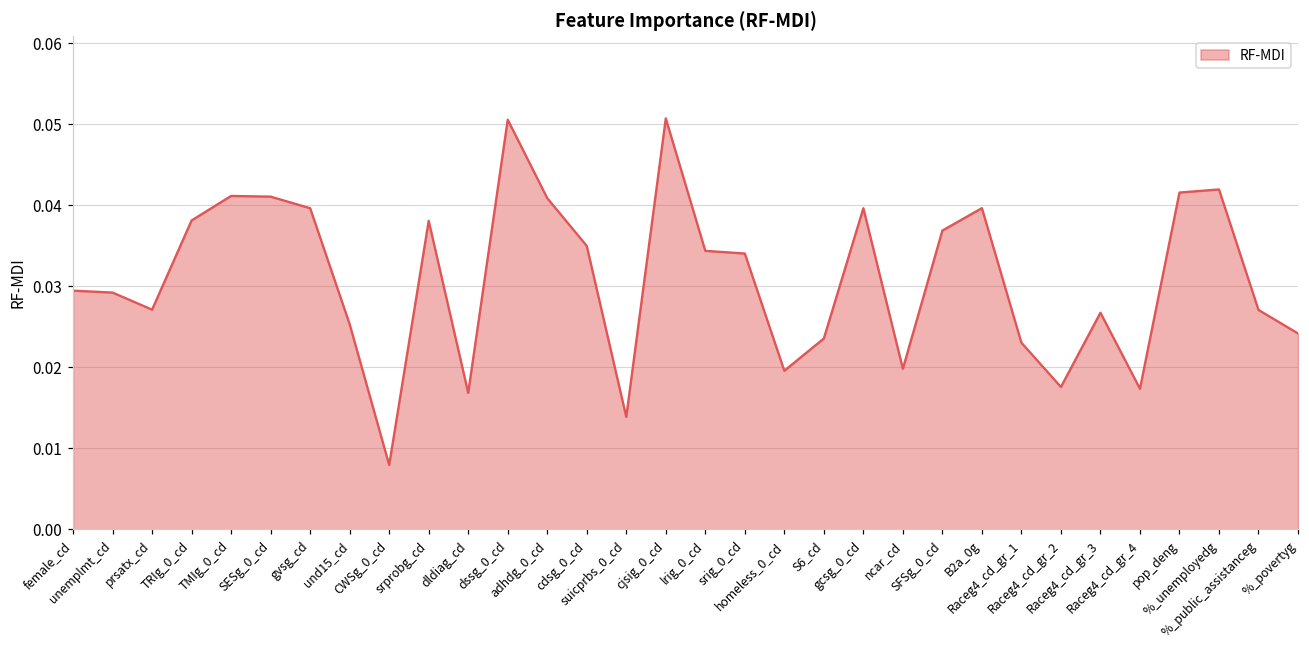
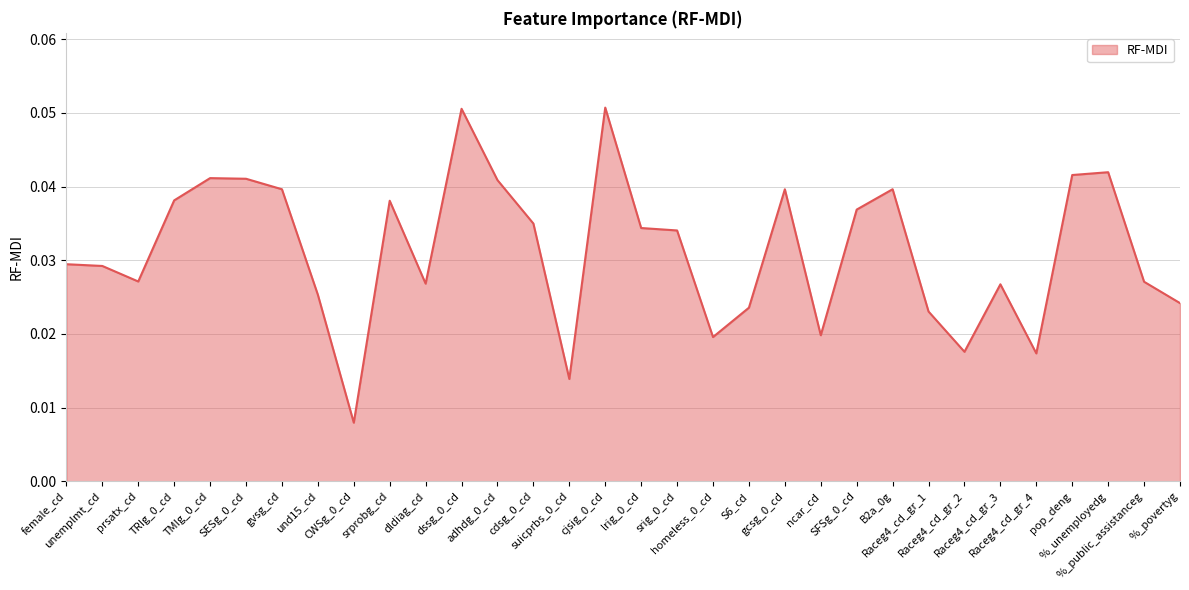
  {
    "female_cd": 0.029,
    "unemplmt_cd": 0.029,
    "prsatx_cd": 0.027,
    "TRIg_0_cd": 0.038,
    "TMIg_0_cd": 0.041,
    "SESg_0_cd": 0.041,
    "gvsg_cd": 0.040,
    "und15_cd": 0.025,
    "CWSg_0_cd": 0.008,
    "srprobg_cd": 0.038,
-   "dldiag_cd": 0.017,
+   "dldiag_cd": 0.027,
    "dssg_0_cd": 0.051,
    "adhdg_0_cd": 0.041,
    "cdsg_0_cd": 0.035,
    "suicprbs_0_cd": 0.014,
    "cjsig_0_cd": 0.051,
    "lrig_0_cd": 0.034,
    "srig_0_cd": 0.034,
    "homeless_0_cd": 0.020,
    "S6_cd": 0.024,
    "gcsg_0_cd": 0.040,
    "ncar_cd": 0.020,
    "SFSg_0_cd": 0.037,
    "B2a_0g": 0.040,
    "Raceg4_cd_gr_1": 0.023,
    "Raceg4_cd_gr_2": 0.018,
    "Raceg4_cd_gr_3": 0.027,
    "Raceg4_cd_gr_4": 0.017,
    "pop_deng": 0.042,
    "%_unemployedg": 0.042,
    "%_public_assistanceg": 0.027,
    "%_povertyg": 0.024
  }
